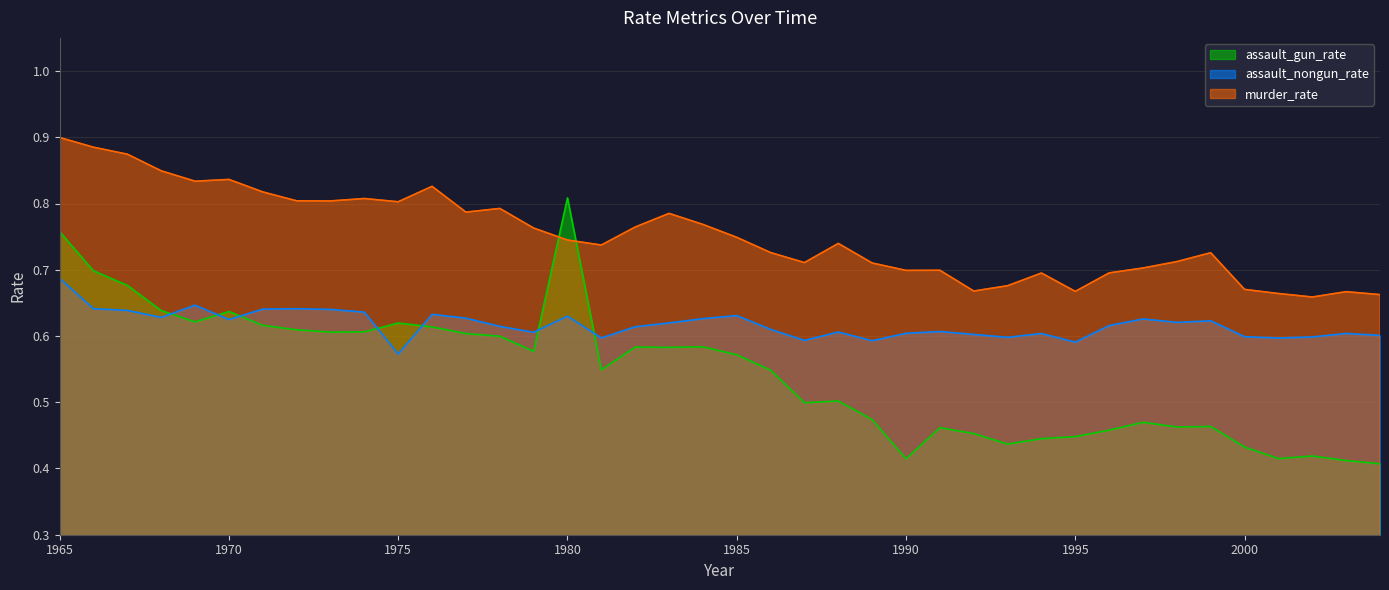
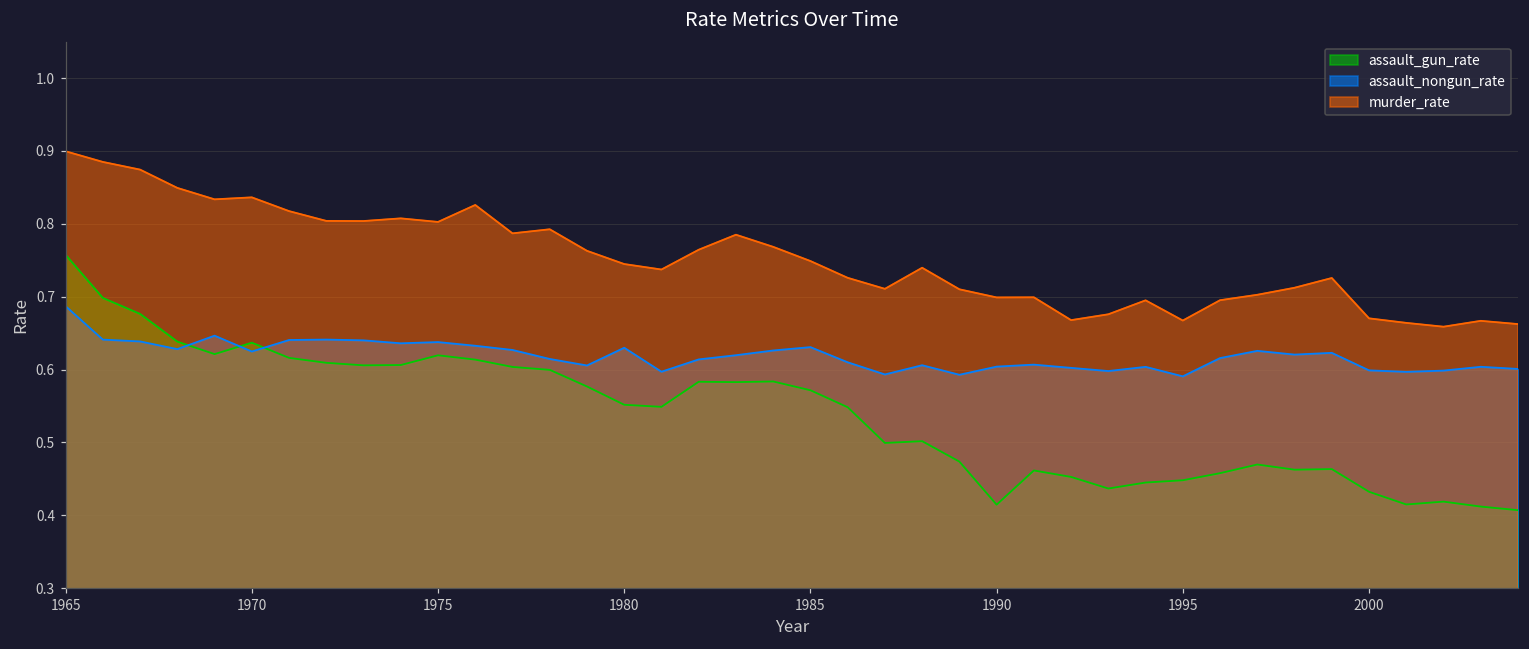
  {
    "assault_gun_rate": {
      "1965": 0.76,
      "1970": 0.64,
      "1975": 0.62,
-     "1980": 0.81,
+     "1980": 0.55,
      "1985": 0.57,
      "1990": 0.41,
      "1995": 0.45,
      "2000": 0.43
    },
    "assault_nongun_rate": {
      "1965": 0.69,
      "1970": 0.62,
-     "1975": 0.57,
+     "1975": 0.64,
      "1980": 0.63,
      "1985": 0.63,
      "1990": 0.60,
      "1995": 0.59,
      "2000": 0.60
    },
    "murder_rate": {
      "1965": 0.90,
      "1970": 0.84,
      "1975": 0.80,
      "1980": 0.74,
      "1985": 0.75,
      "1990": 0.70,
      "1995": 0.67,
      "2000": 0.67
    }
  }
